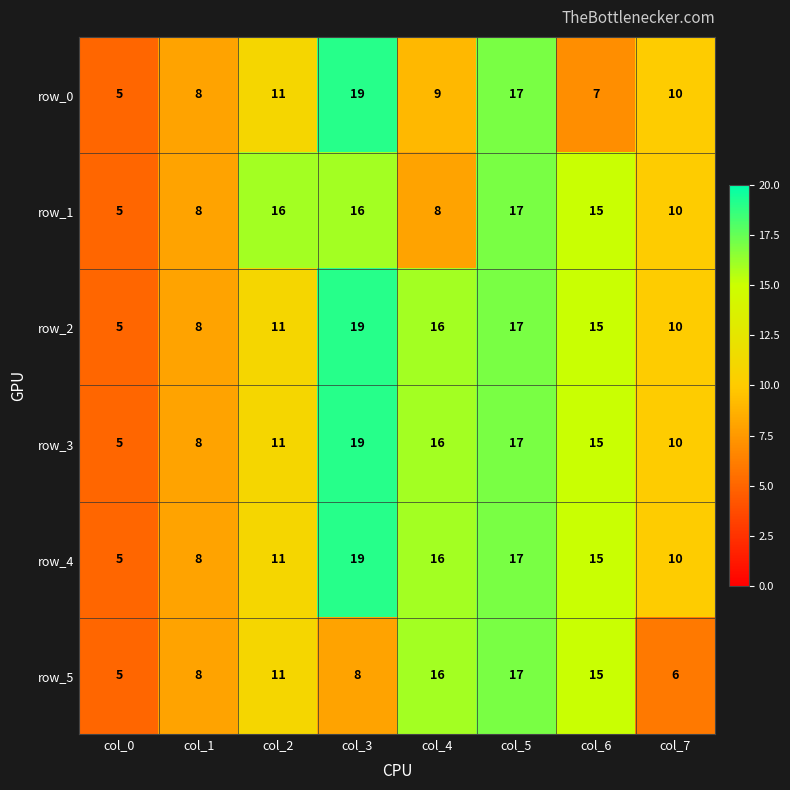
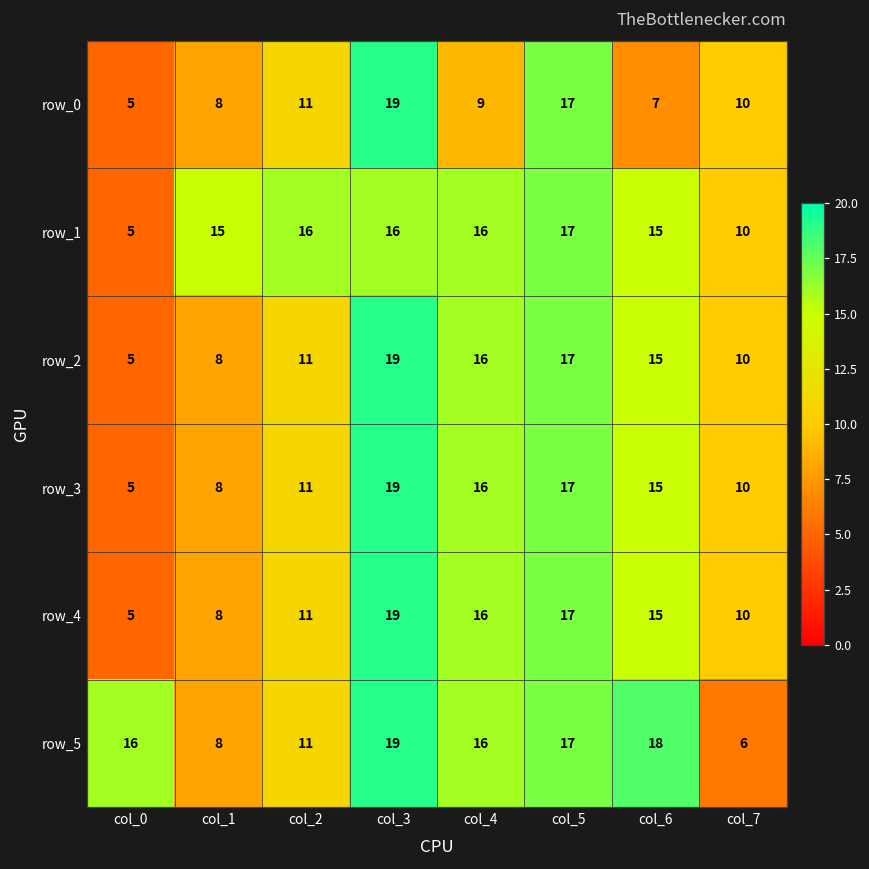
  {
    "row_0": {
      "col_0": 5,
      "col_1": 8,
      "col_2": 11,
      "col_3": 19,
      "col_4": 9,
      "col_5": 17,
      "col_6": 7,
      "col_7": 10
    },
    "row_1": {
      "col_0": 5,
-     "col_1": 8,
+     "col_1": 15,
      "col_2": 16,
      "col_3": 16,
-     "col_4": 8,
+     "col_4": 16,
      "col_5": 17,
      "col_6": 15,
      "col_7": 10
    },
    "row_2": {
      "col_0": 5,
      "col_1": 8,
      "col_2": 11,
      "col_3": 19,
      "col_4": 16,
      "col_5": 17,
      "col_6": 15,
      "col_7": 10
    },
    "row_3": {
      "col_0": 5,
      "col_1": 8,
      "col_2": 11,
      "col_3": 19,
      "col_4": 16,
      "col_5": 17,
      "col_6": 15,
      "col_7": 10
    },
    "row_4": {
      "col_0": 5,
      "col_1": 8,
      "col_2": 11,
      "col_3": 19,
      "col_4": 16,
      "col_5": 17,
      "col_6": 15,
      "col_7": 10
    },
    "row_5": {
-     "col_0": 5,
+     "col_0": 16,
      "col_1": 8,
      "col_2": 11,
-     "col_3": 8,
+     "col_3": 19,
      "col_4": 16,
      "col_5": 17,
-     "col_6": 15,
+     "col_6": 18,
      "col_7": 6
    }
  }
